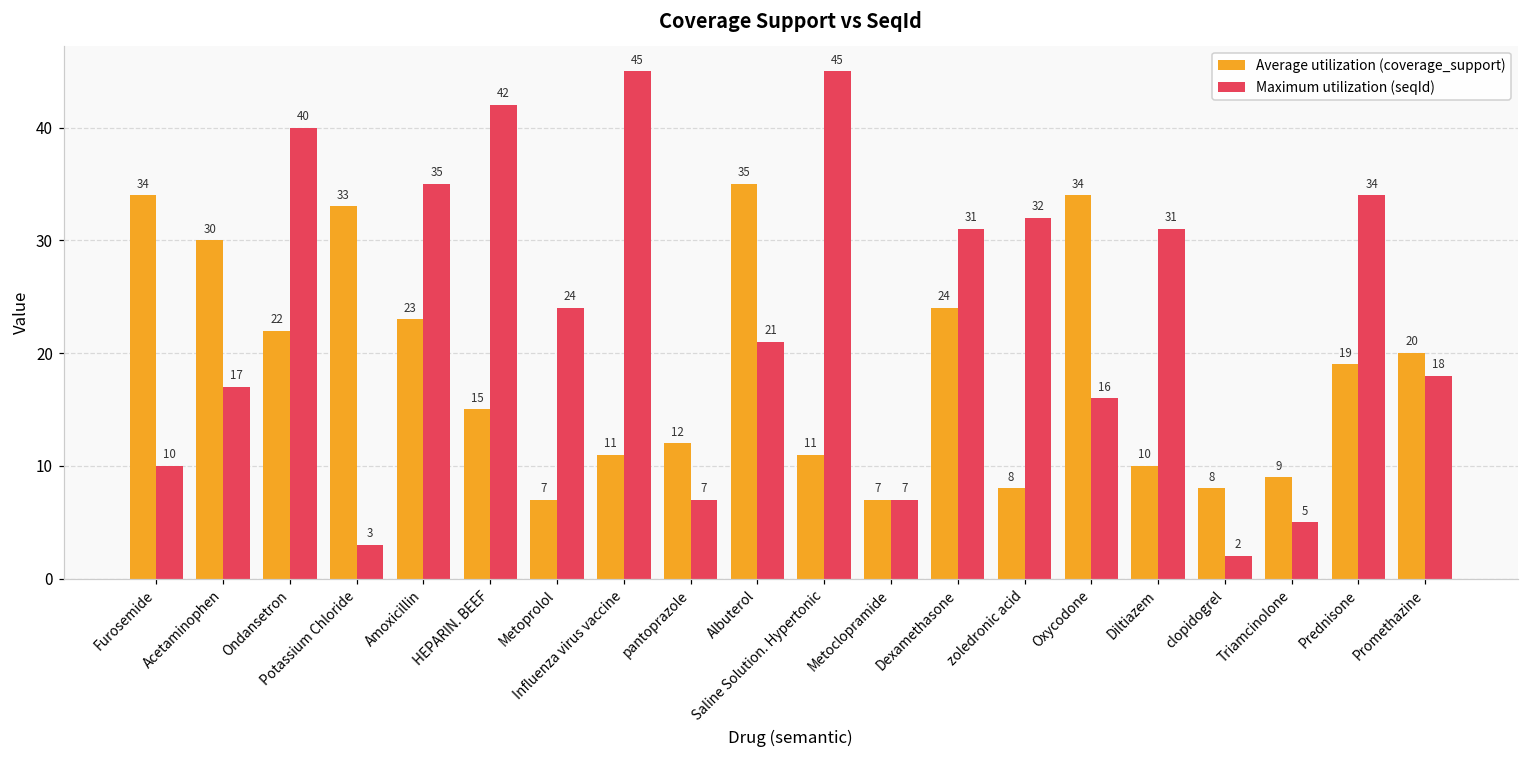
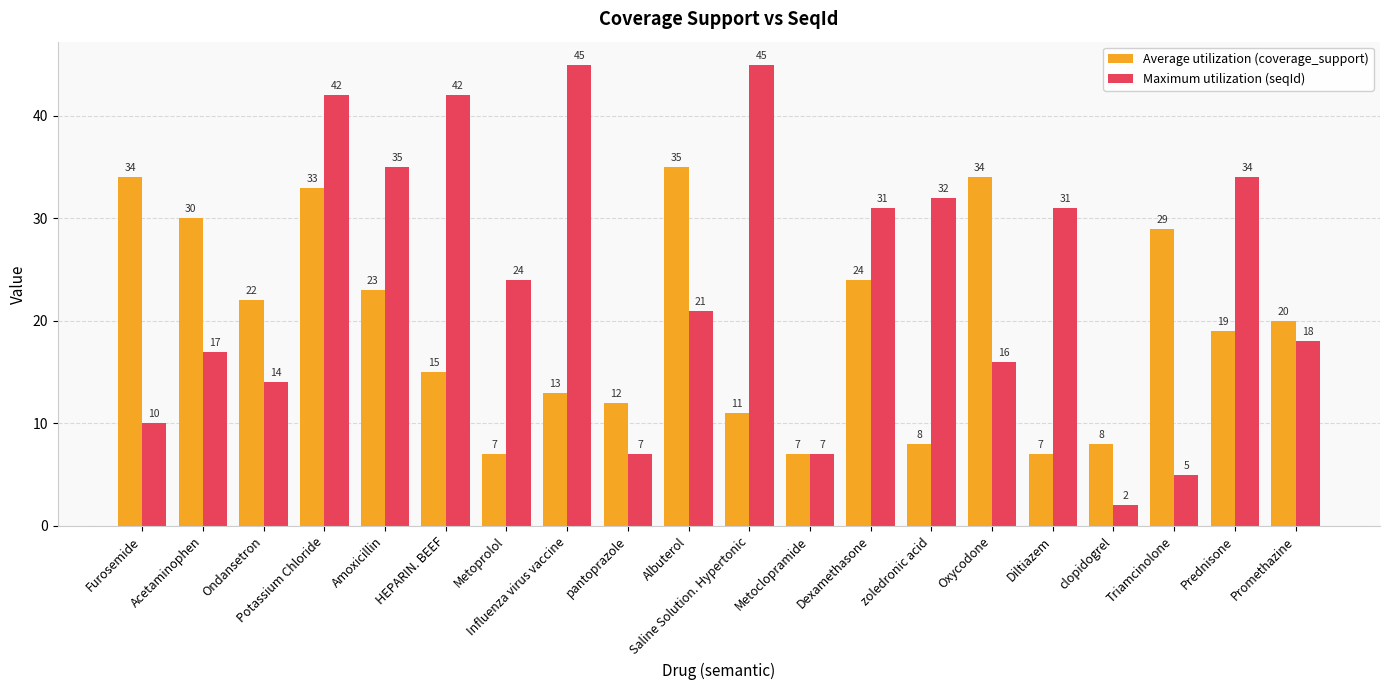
  {
    "Average utilization (coverage_support)": {
      "Furosemide": 34,
      "Acetaminophen": 30,
      "Ondansetron": 22,
      "Potassium Chloride": 33,
      "Amoxicillin": 23,
      "HEPARIN. BEEF": 15,
      "Metoprolol": 7,
-     "Influenza virus vaccine": 11,
+     "Influenza virus vaccine": 13,
      "pantoprazole": 12,
      "Albuterol": 35,
      "Saline Solution. Hypertonic": 11,
      "Metoclopramide": 7,
      "Dexamethasone": 24,
      "zoledronic acid": 8,
      "Oxycodone": 34,
-     "Diltiazem": 10,
+     "Diltiazem": 7,
      "clopidogrel": 8,
-     "Triamcinolone": 9,
+     "Triamcinolone": 29,
      "Prednisone": 19,
      "Promethazine": 20
    },
    "Maximum utilization (seqId)": {
      "Furosemide": 10,
      "Acetaminophen": 17,
-     "Ondansetron": 40,
-     "Potassium Chloride": 3,
+     "Ondansetron": 14,
+     "Potassium Chloride": 42,
      "Amoxicillin": 35,
      "HEPARIN. BEEF": 42,
      "Metoprolol": 24,
      "Influenza virus vaccine": 45,
      "pantoprazole": 7,
      "Albuterol": 21,
      "Saline Solution. Hypertonic": 45,
      "Metoclopramide": 7,
      "Dexamethasone": 31,
      "zoledronic acid": 32,
      "Oxycodone": 16,
      "Diltiazem": 31,
      "clopidogrel": 2,
      "Triamcinolone": 5,
      "Prednisone": 34,
      "Promethazine": 18
    }
  }
